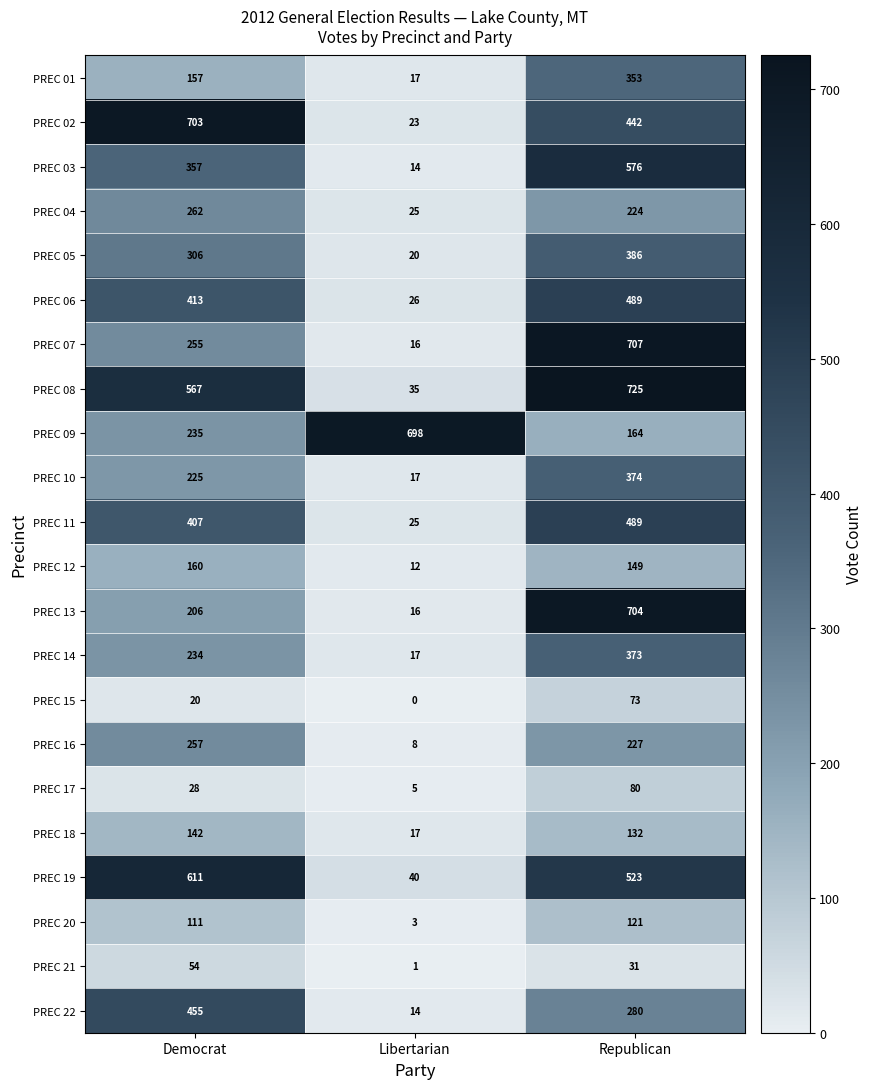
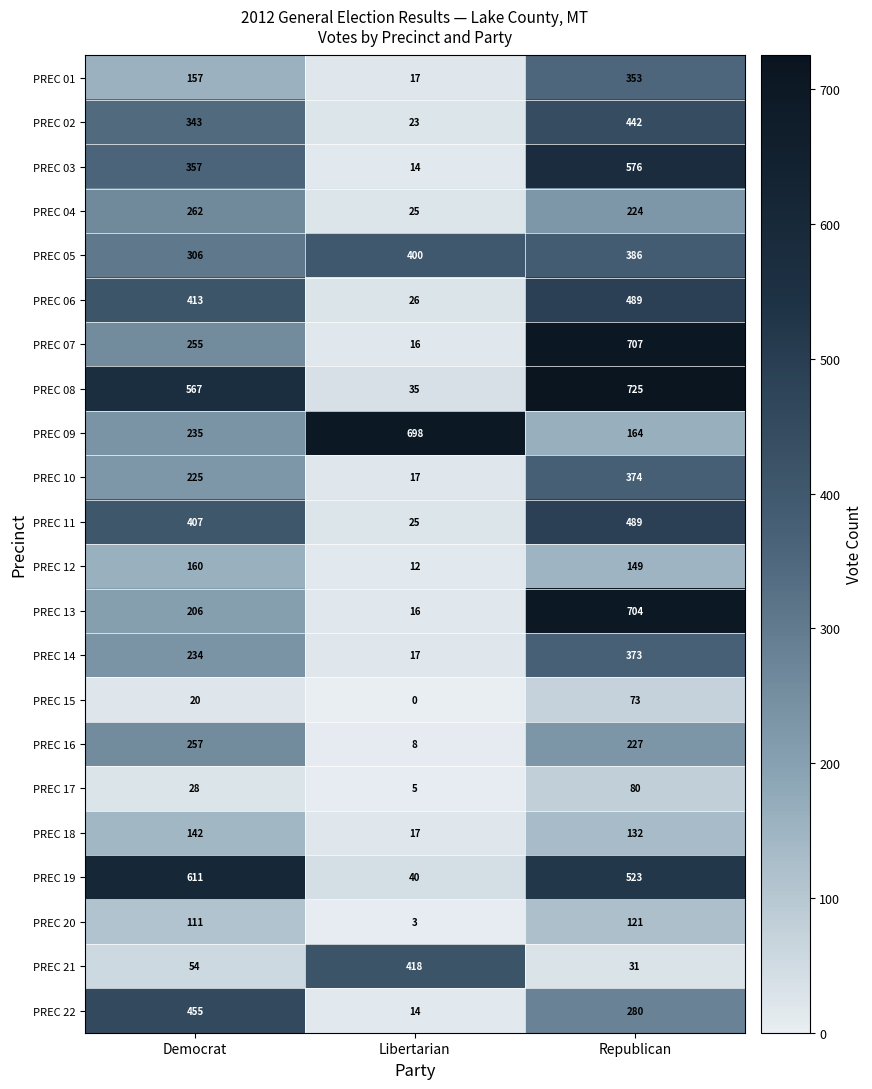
  {
    "PREC 01": {
      "Democrat": 157,
      "Libertarian": 17,
      "Republican": 353
    },
    "PREC 02": {
-     "Democrat": 703,
+     "Democrat": 343,
      "Libertarian": 23,
      "Republican": 442
    },
    "PREC 03": {
      "Democrat": 357,
      "Libertarian": 14,
      "Republican": 576
    },
    "PREC 04": {
      "Democrat": 262,
      "Libertarian": 25,
      "Republican": 224
    },
    "PREC 05": {
      "Democrat": 306,
-     "Libertarian": 20,
+     "Libertarian": 400,
      "Republican": 386
    },
    "PREC 06": {
      "Democrat": 413,
      "Libertarian": 26,
      "Republican": 489
    },
    "PREC 07": {
      "Democrat": 255,
      "Libertarian": 16,
      "Republican": 707
    },
    "PREC 08": {
      "Democrat": 567,
      "Libertarian": 35,
      "Republican": 725
    },
    "PREC 09": {
      "Democrat": 235,
      "Libertarian": 698,
      "Republican": 164
    },
    "PREC 10": {
      "Democrat": 225,
      "Libertarian": 17,
      "Republican": 374
    },
    "PREC 11": {
      "Democrat": 407,
      "Libertarian": 25,
      "Republican": 489
    },
    "PREC 12": {
      "Democrat": 160,
      "Libertarian": 12,
      "Republican": 149
    },
    "PREC 13": {
      "Democrat": 206,
      "Libertarian": 16,
      "Republican": 704
    },
    "PREC 14": {
      "Democrat": 234,
      "Libertarian": 17,
      "Republican": 373
    },
    "PREC 15": {
      "Democrat": 20,
      "Libertarian": 0,
      "Republican": 73
    },
    "PREC 16": {
      "Democrat": 257,
      "Libertarian": 8,
      "Republican": 227
    },
    "PREC 17": {
      "Democrat": 28,
      "Libertarian": 5,
      "Republican": 80
    },
    "PREC 18": {
      "Democrat": 142,
      "Libertarian": 17,
      "Republican": 132
    },
    "PREC 19": {
      "Democrat": 611,
      "Libertarian": 40,
      "Republican": 523
    },
    "PREC 20": {
      "Democrat": 111,
      "Libertarian": 3,
      "Republican": 121
    },
    "PREC 21": {
      "Democrat": 54,
-     "Libertarian": 1,
+     "Libertarian": 418,
      "Republican": 31
    },
    "PREC 22": {
      "Democrat": 455,
      "Libertarian": 14,
      "Republican": 280
    }
  }
